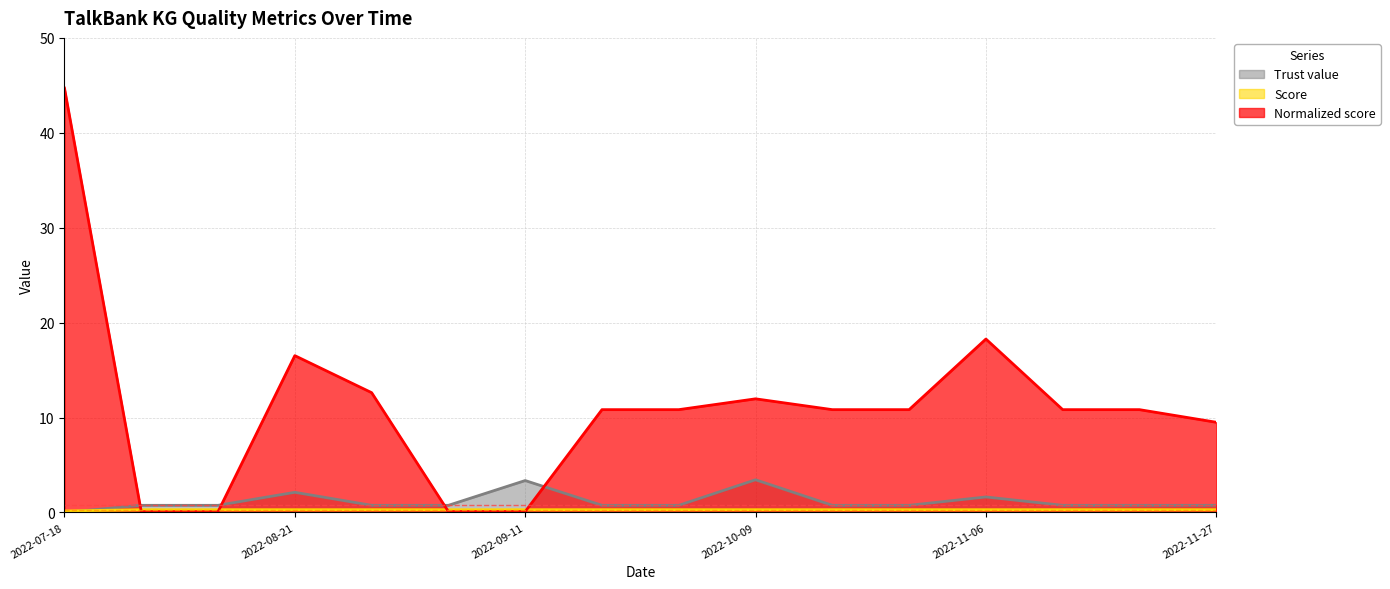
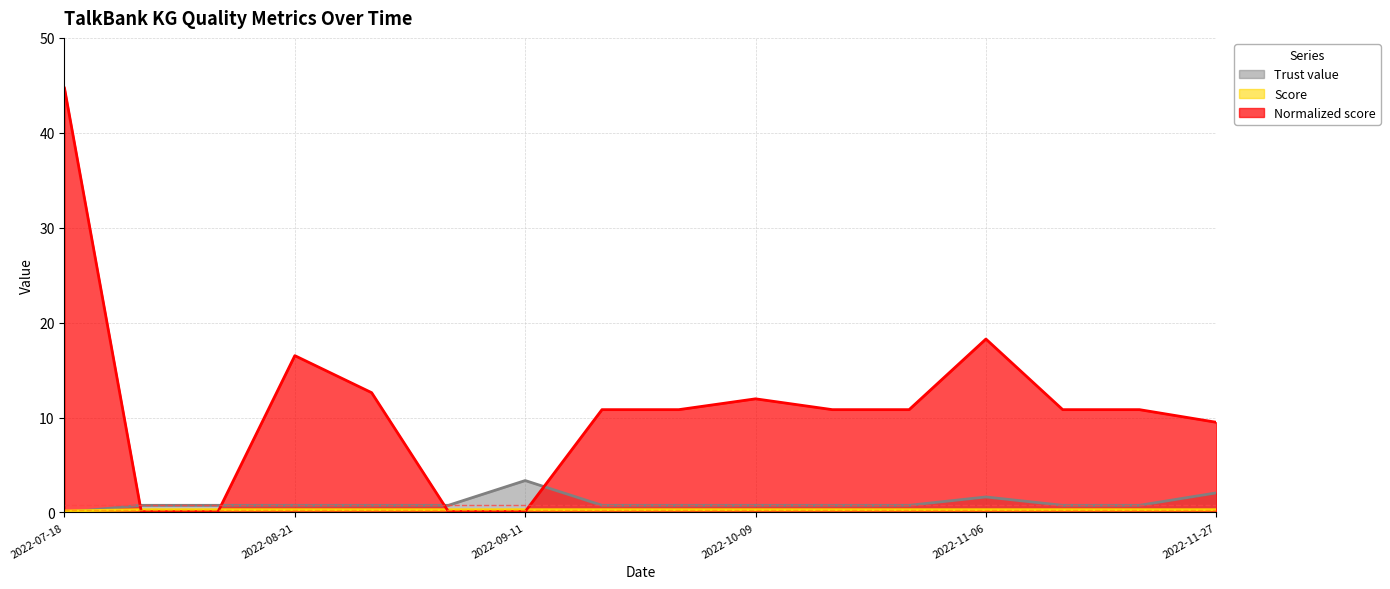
  {
    "Trust value": {
-     "2022-08-21": 2,
+     "2022-08-21": 1,
      "2022-09-11": 3,
-     "2022-10-09": 3,
+     "2022-10-09": 1,
      "2022-11-06": 2,
-     "2022-11-27": 1
+     "2022-11-27": 2
    },
    "Score": {
      "2022-08-21": 0,
      "2022-10-09": 0,
      "2022-11-06": 0,
      "2022-11-27": 0
    },
    "Normalized score": {
      "2022-07-18": 45,
      "2022-08-21": 17,
      "2022-10-09": 12,
      "2022-11-06": 18,
      "2022-11-27": 10
    }
  }
